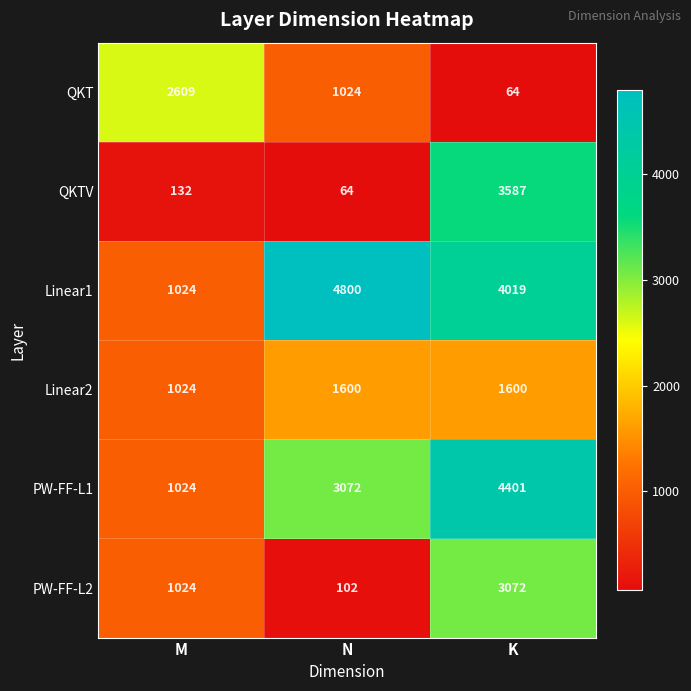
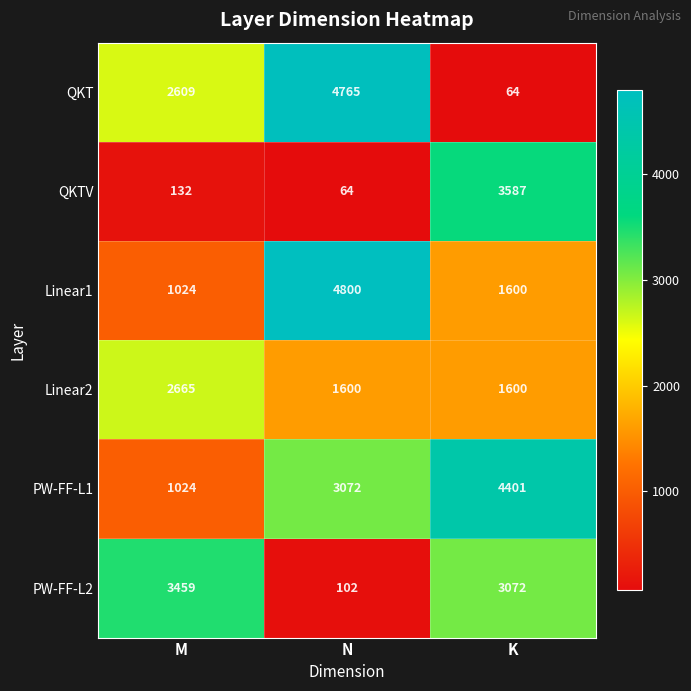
  {
    "QKT": {
      "M": 2609,
-     "N": 1024,
+     "N": 4765,
      "K": 64
    },
    "QKTV": {
      "M": 132,
      "N": 64,
      "K": 3587
    },
    "Linear1": {
      "M": 1024,
      "N": 4800,
-     "K": 4019
+     "K": 1600
    },
    "Linear2": {
-     "M": 1024,
+     "M": 2665,
      "N": 1600,
      "K": 1600
    },
    "PW-FF-L1": {
      "M": 1024,
      "N": 3072,
      "K": 4401
    },
    "PW-FF-L2": {
-     "M": 1024,
+     "M": 3459,
      "N": 102,
      "K": 3072
    }
  }
